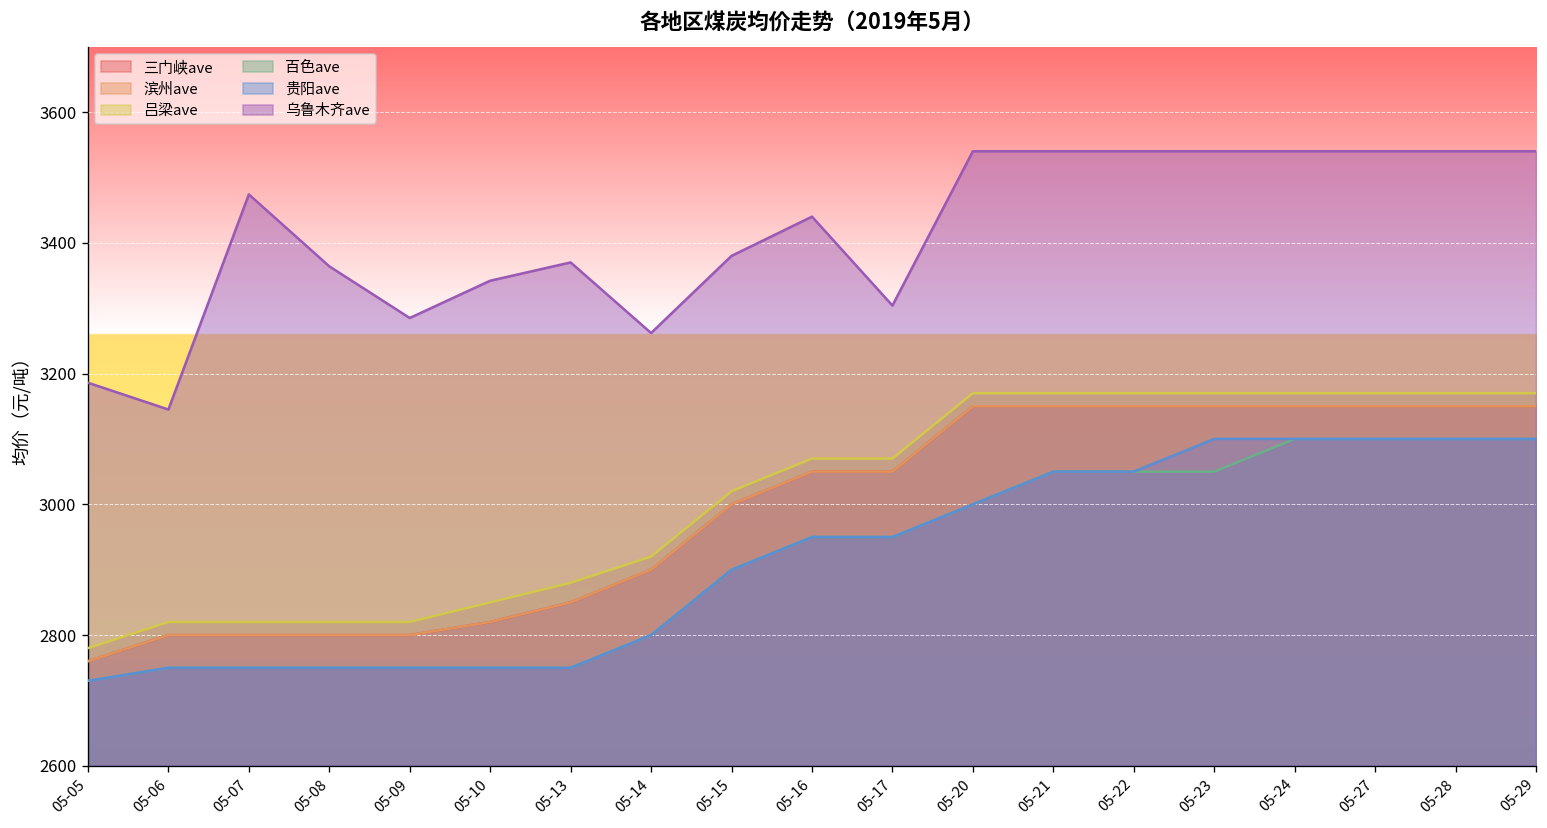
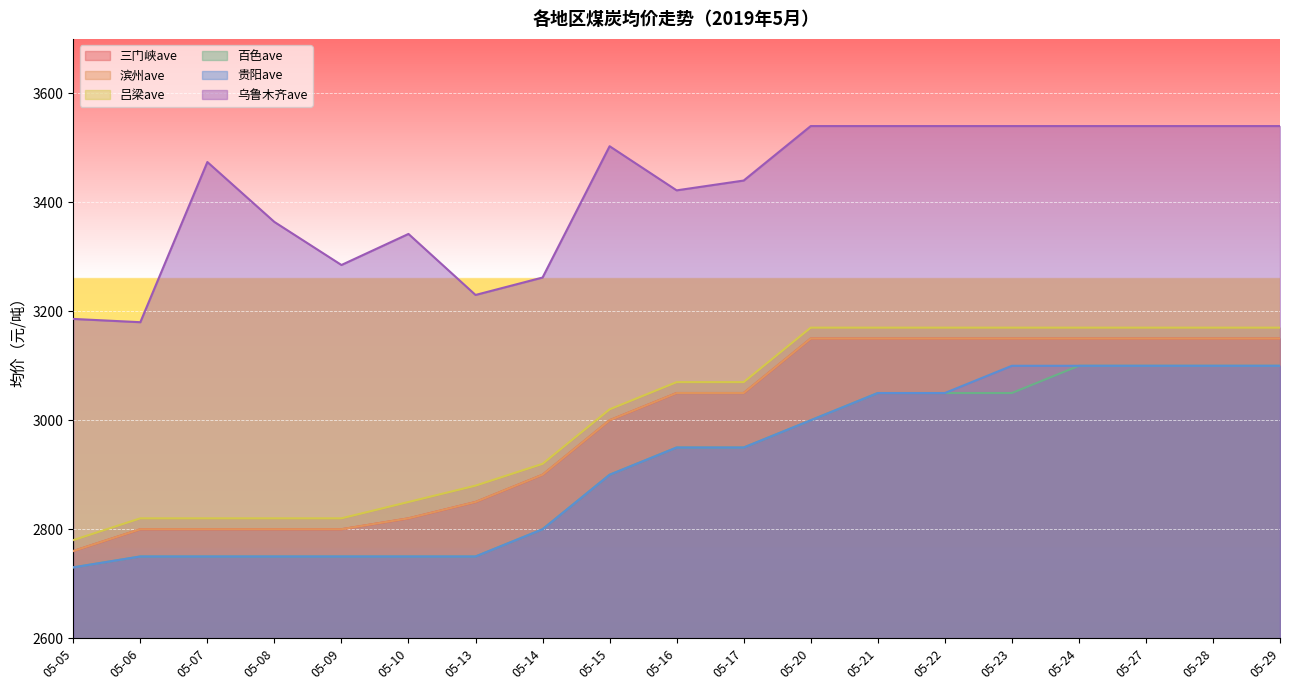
  {
    "乌鲁木齐ave": {
      "05-05": 3190,
-     "05-06": 3150,
+     "05-06": 3180,
      "05-07": 3470,
      "05-08": 3360,
      "05-09": 3290,
      "05-10": 3340,
-     "05-13": 3370,
+     "05-13": 3230,
      "05-14": 3260,
-     "05-15": 3380,
-     "05-16": 3440,
-     "05-17": 3300,
+     "05-15": 3500,
+     "05-16": 3420,
+     "05-17": 3440,
      "05-20": 3540,
      "05-21": 3540,
      "05-22": 3540,
      "05-23": 3540,
      "05-24": 3540,
      "05-27": 3540,
      "05-28": 3540,
      "05-29": 3540
    }
  }
